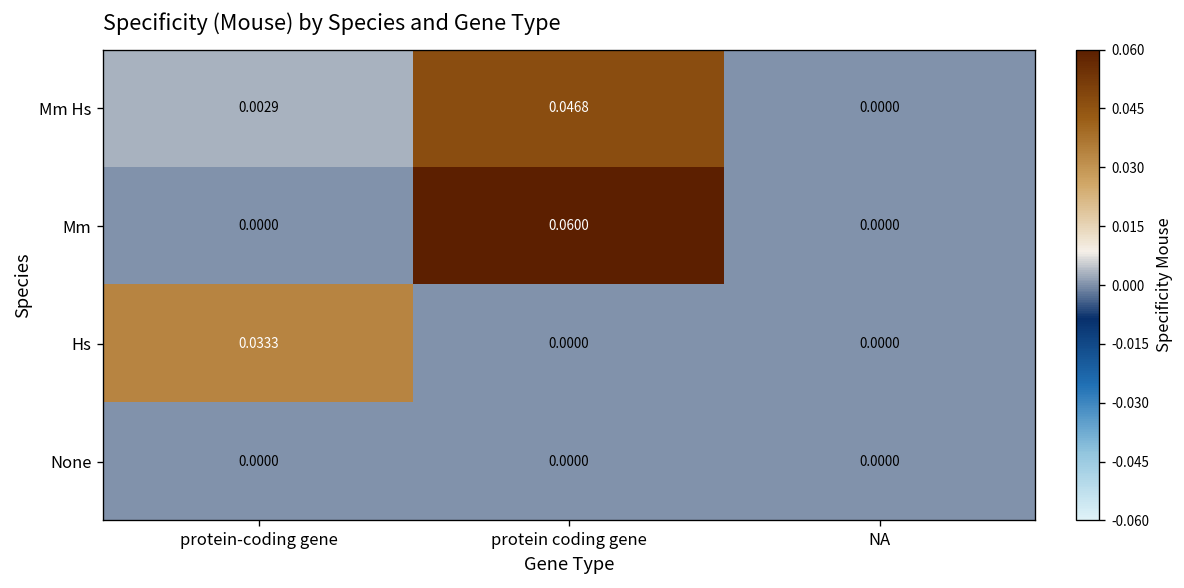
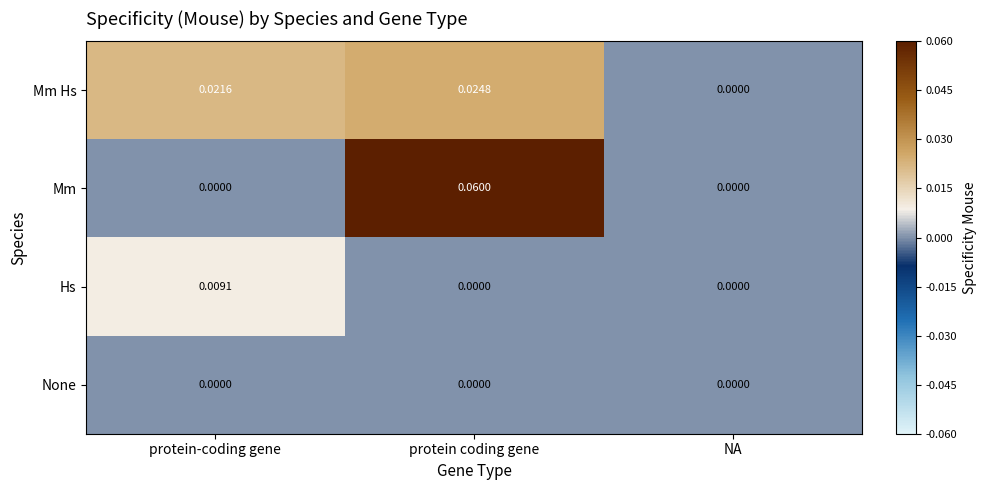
  {
    "Mm Hs": {
-     "protein-coding gene": 0.0029,
-     "protein coding gene": 0.0468,
+     "protein-coding gene": 0.0216,
+     "protein coding gene": 0.0248,
      "NA": 0.0000
    },
    "Mm": {
      "protein-coding gene": 0.0000,
      "protein coding gene": 0.0600,
      "NA": 0.0000
    },
    "Hs": {
-     "protein-coding gene": 0.0333,
+     "protein-coding gene": 0.0091,
      "protein coding gene": 0.0000,
      "NA": 0.0000
    },
    "None": {
      "protein-coding gene": 0.0000,
      "protein coding gene": 0.0000,
      "NA": 0.0000
    }
  }
